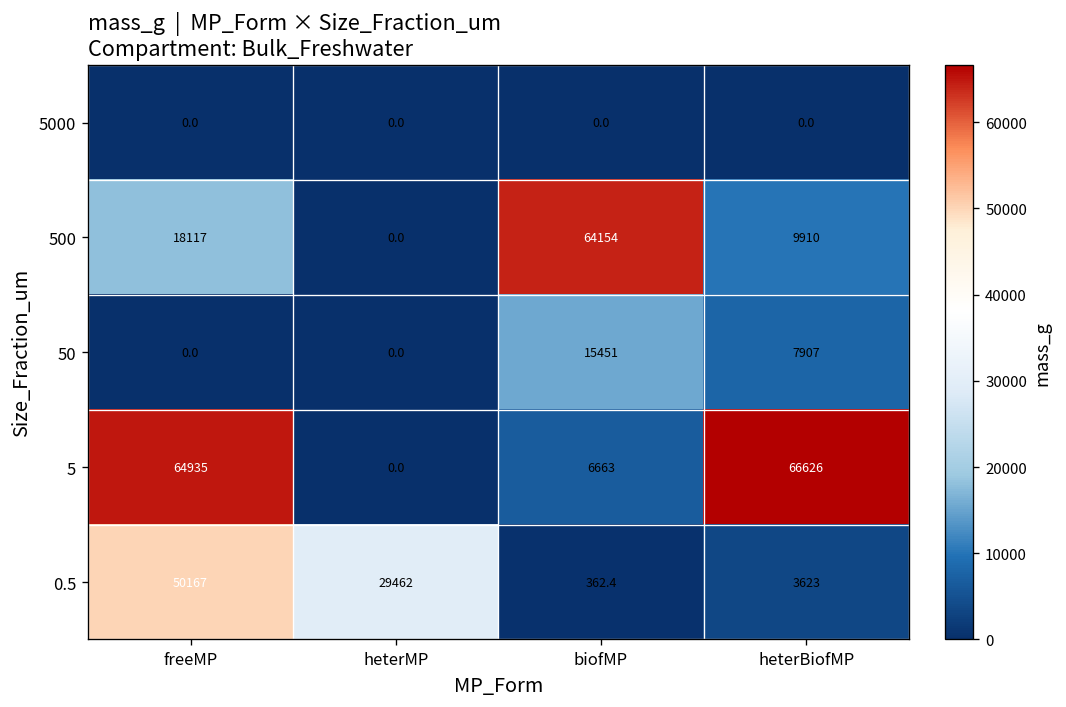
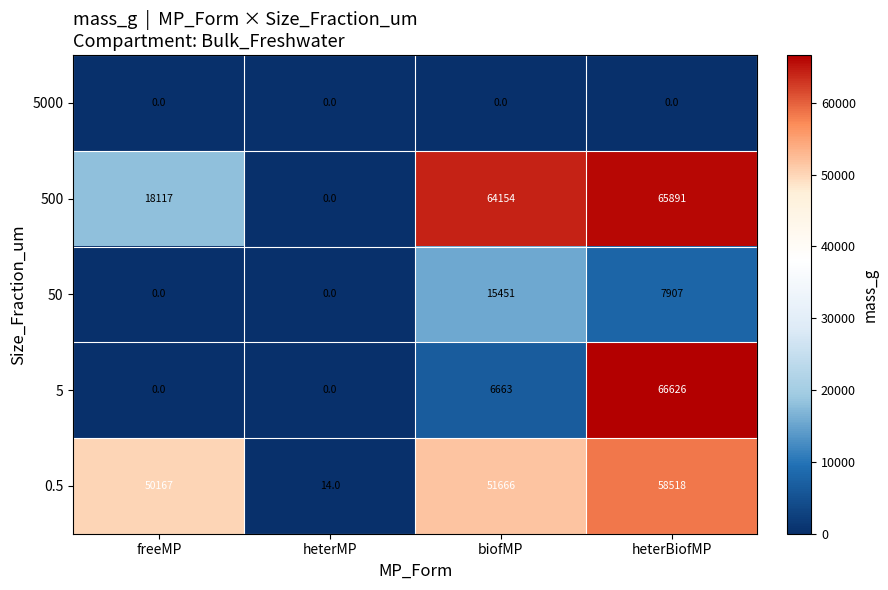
  {
    "5000": {
      "freeMP": 0.0,
      "heterMP": 0.0,
      "biofMP": 0.0,
      "heterBiofMP": 0.0
    },
    "500": {
      "freeMP": 18117,
      "heterMP": 0.0,
      "biofMP": 64154,
-     "heterBiofMP": 9910
+     "heterBiofMP": 65891
    },
    "50": {
      "freeMP": 0.0,
      "heterMP": 0.0,
      "biofMP": 15451,
      "heterBiofMP": 7907
    },
    "5": {
-     "freeMP": 64935,
+     "freeMP": 0.0,
      "heterMP": 0.0,
      "biofMP": 6663,
      "heterBiofMP": 66626
    },
    "0.5": {
      "freeMP": 50167,
-     "heterMP": 29462,
-     "biofMP": 362.4,
-     "heterBiofMP": 3623
+     "heterMP": 14.0,
+     "biofMP": 51666,
+     "heterBiofMP": 58518
    }
  }
